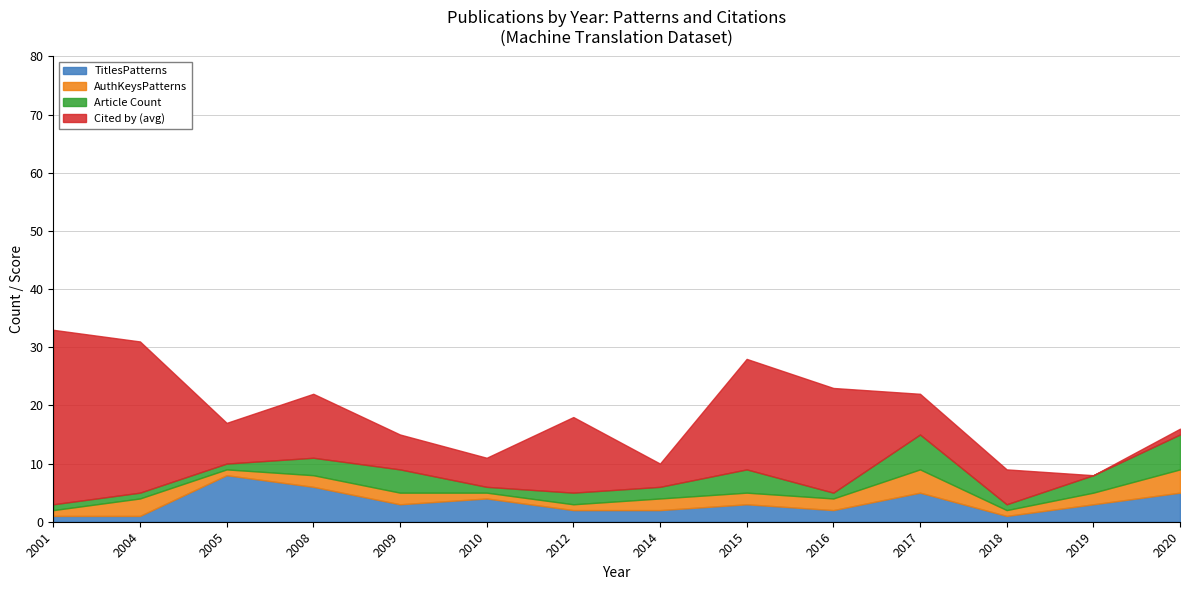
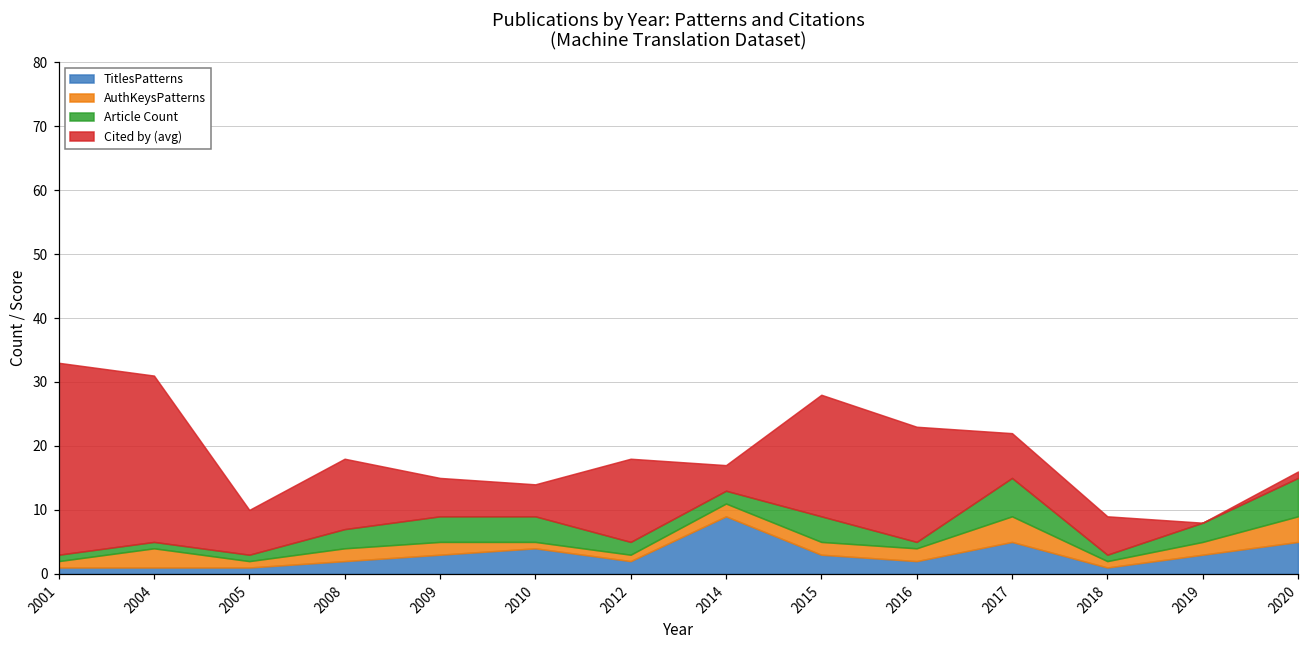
  {
    "TitlesPatterns": {
      "2001": 1,
      "2004": 1,
-     "2005": 8,
-     "2008": 6,
+     "2005": 1,
+     "2008": 2,
      "2009": 3,
      "2010": 4,
      "2012": 2,
-     "2014": 2,
+     "2014": 9,
      "2015": 3,
      "2016": 2,
      "2017": 5,
      "2018": 1,
      "2019": 3,
      "2020": 5
    },
    "Article Count": {
      "2001": 1,
      "2004": 1,
      "2005": 1,
      "2008": 3,
      "2009": 4,
-     "2010": 1,
+     "2010": 4,
      "2012": 2,
      "2014": 2,
      "2015": 4,
      "2016": 1,
      "2017": 6,
      "2018": 1,
      "2020": 6
    },
    "Cited by (avg)": {
      "2001": 30,
      "2004": 26,
      "2005": 7,
      "2008": 11,
      "2009": 6,
      "2010": 5,
      "2012": 13,
      "2014": 4,
      "2015": 19,
      "2016": 18,
      "2017": 7,
      "2018": 6,
      "2020": 1
    }
  }
